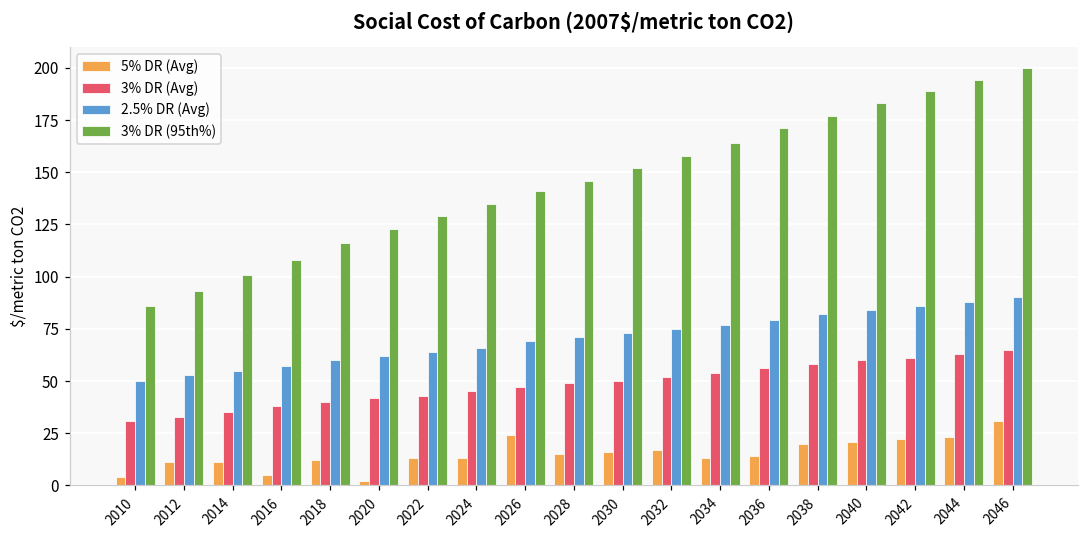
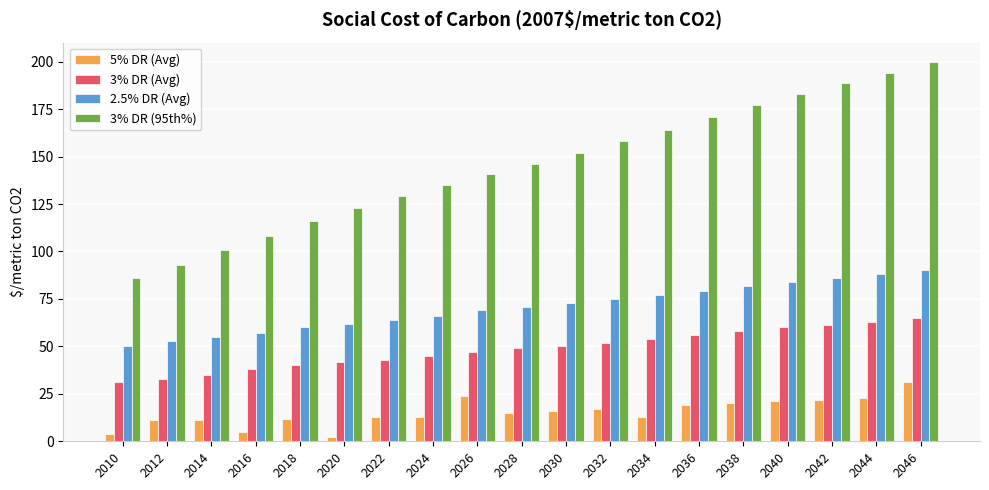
  {
    "5% DR (Avg)": {
      "2010": 4,
      "2012": 11,
      "2014": 11,
      "2016": 5,
      "2018": 12,
      "2020": 2,
      "2022": 13,
      "2024": 13,
      "2026": 24,
      "2028": 15,
      "2030": 16,
      "2032": 17,
      "2034": 13,
-     "2036": 14,
+     "2036": 19,
      "2038": 20,
      "2040": 21,
      "2042": 22,
      "2044": 23,
      "2046": 31
    },
    "3% DR (Avg)": {
      "2010": 31,
      "2012": 33,
      "2014": 35,
      "2016": 38,
      "2018": 40,
      "2020": 42,
      "2022": 43,
      "2024": 45,
      "2026": 47,
      "2028": 49,
      "2030": 50,
      "2032": 52,
      "2034": 54,
      "2036": 56,
      "2038": 58,
      "2040": 60,
      "2042": 61,
      "2044": 63,
      "2046": 65
    },
    "2.5% DR (Avg)": {
      "2010": 50,
      "2012": 53,
      "2014": 55,
      "2016": 57,
      "2018": 60,
      "2020": 62,
      "2022": 64,
      "2024": 66,
      "2026": 69,
      "2028": 71,
      "2030": 73,
      "2032": 75,
      "2034": 77,
      "2036": 79,
      "2038": 82,
      "2040": 84,
      "2042": 86,
      "2044": 88,
      "2046": 90
    },
    "3% DR (95th%)": {
      "2010": 86,
      "2012": 93,
      "2014": 101,
      "2016": 108,
      "2018": 116,
      "2020": 123,
      "2022": 129,
      "2024": 135,
      "2026": 141,
      "2028": 146,
      "2030": 152,
      "2032": 158,
      "2034": 164,
      "2036": 171,
      "2038": 177,
      "2040": 183,
      "2042": 189,
      "2044": 194,
      "2046": 200
    }
  }
